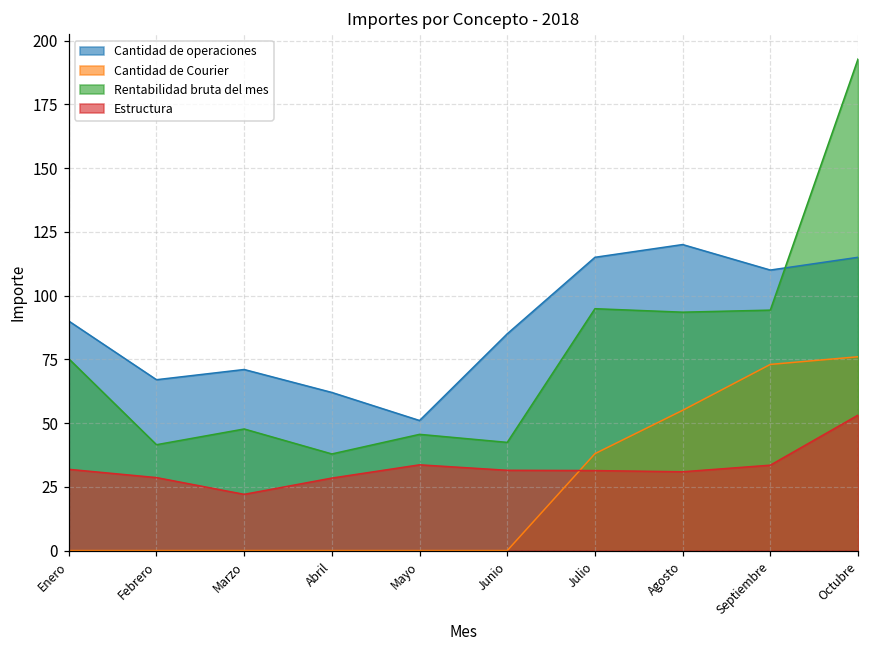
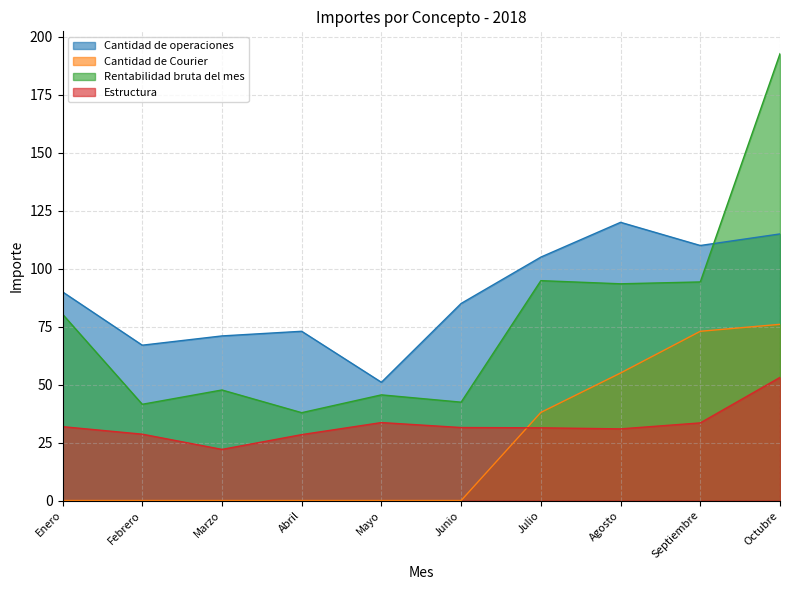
  {
    "Cantidad de operaciones": {
      "Enero": 90,
      "Febrero": 67,
      "Marzo": 71,
-     "Abril": 62,
+     "Abril": 73,
      "Mayo": 51,
      "Junio": 85,
-     "Julio": 115,
+     "Julio": 105,
      "Agosto": 120,
      "Septiembre": 110,
      "Octubre": 115
    },
    "Cantidad de Courier": {
      "Enero": 0,
      "Febrero": 0,
      "Marzo": 0,
      "Abril": 0,
      "Mayo": 0,
      "Junio": 0,
      "Julio": 38,
      "Agosto": 55,
      "Septiembre": 73,
      "Octubre": 76
    },
    "Rentabilidad bruta del mes": {
-     "Enero": 75,
+     "Enero": 80,
      "Febrero": 42,
      "Marzo": 48,
      "Abril": 38,
      "Mayo": 46,
      "Junio": 42,
      "Julio": 95,
      "Agosto": 93,
      "Septiembre": 94,
      "Octubre": 193
    },
    "Estructura": {
      "Enero": 32,
      "Febrero": 29,
      "Marzo": 22,
      "Abril": 28,
      "Mayo": 34,
      "Junio": 31,
      "Julio": 31,
      "Agosto": 31,
      "Septiembre": 33,
      "Octubre": 53
    }
  }
